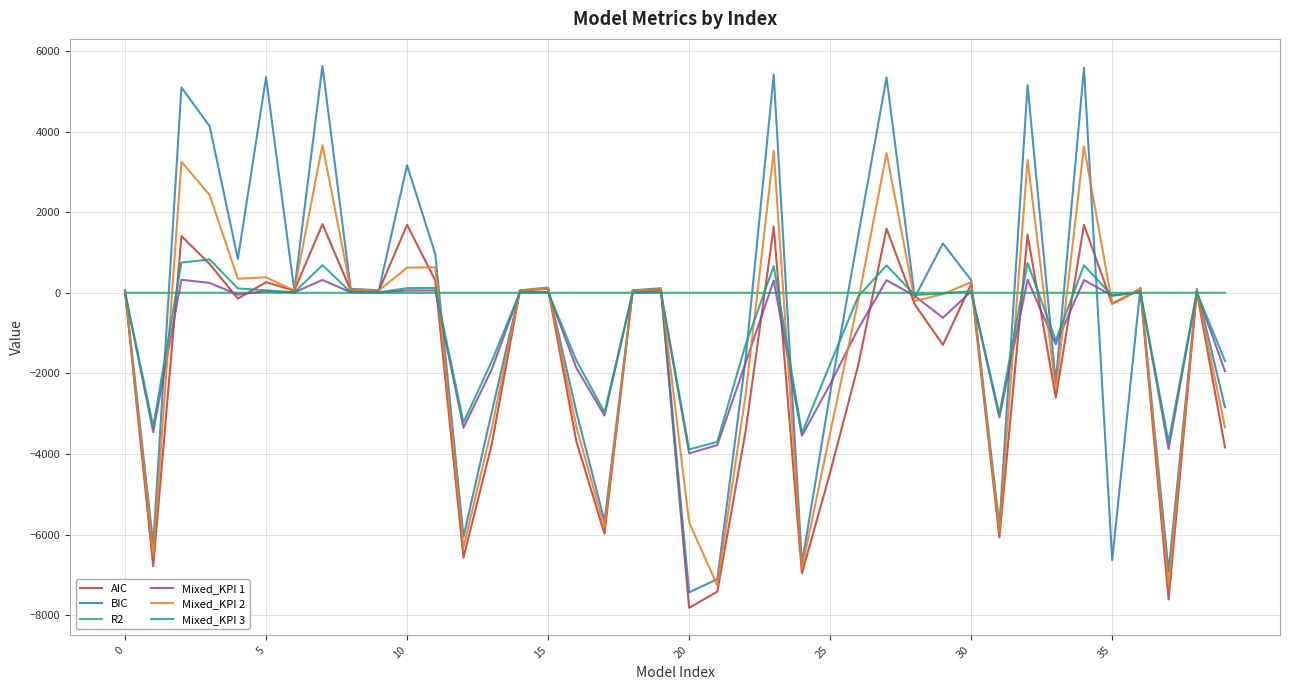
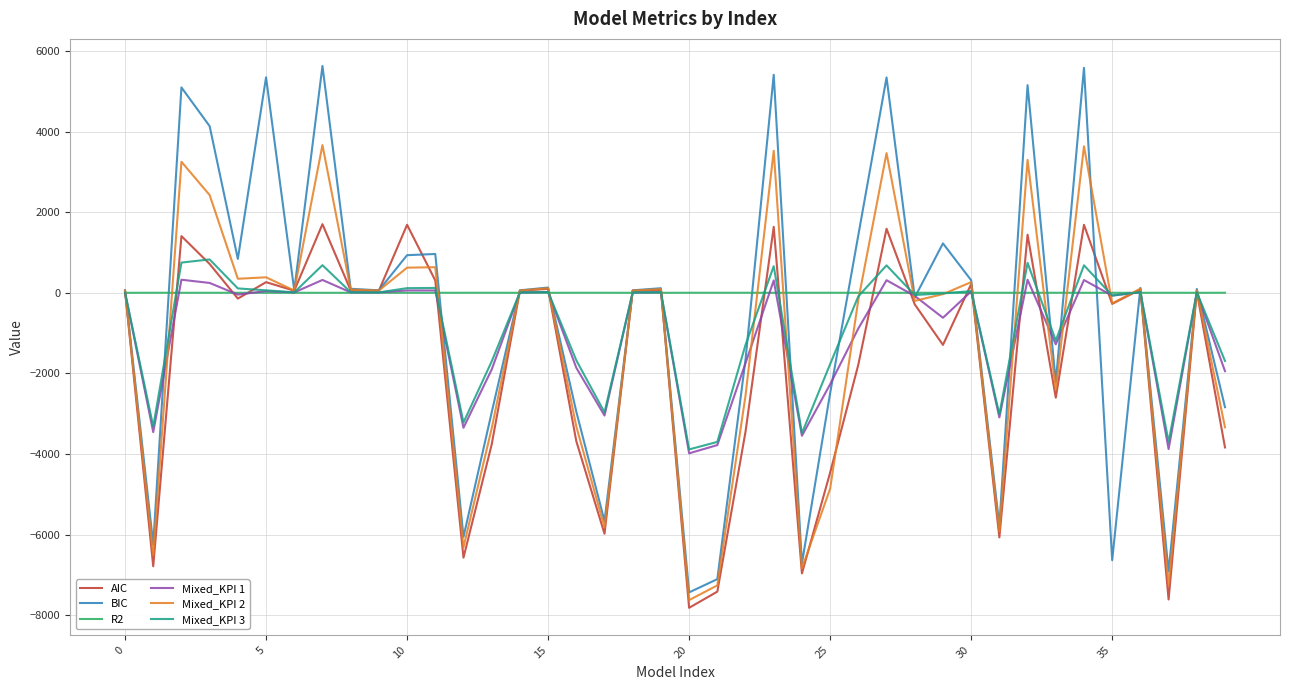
  {
    "AIC": {
      "5": 300,
      "10": 1700,
      "20": -7800,
      "25": -4500
    },
    "BIC": {
      "5": 5300,
-     "10": 3200,
+     "10": 900,
      "20": -7400,
      "25": -2500,
      "35": -6600
    },
    "Mixed_KPI 1": {
      "20": -4000,
      "25": -2300
    },
    "Mixed_KPI 2": {
      "5": 400,
      "10": 600,
-     "20": -5700,
-     "25": -3500
+     "20": -7600,
+     "25": -4900
    }
  }
